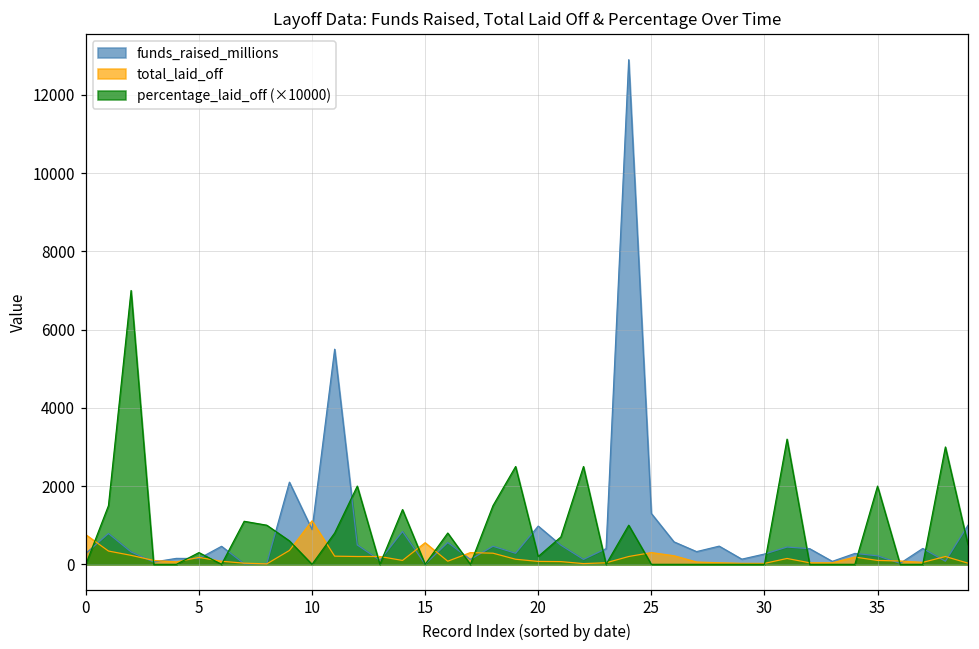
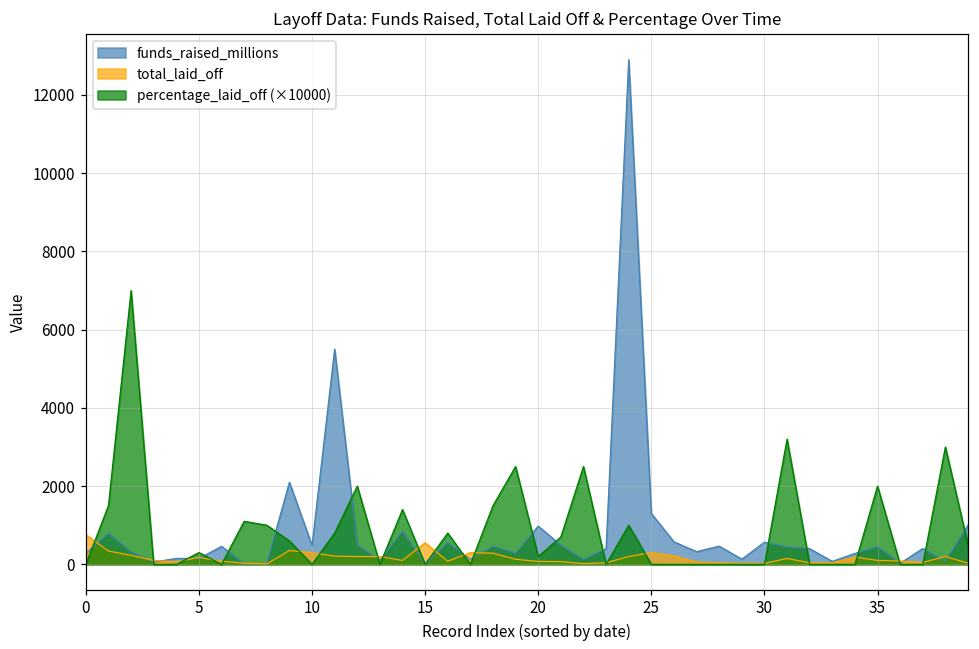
  {
    "funds_raised_millions": {
      "0": 300,
-     "10": 900,
+     "10": 500,
      "20": 1000,
      "25": 1300,
-     "30": 300,
-     "35": 200
+     "30": 600,
+     "35": 500
    },
    "total_laid_off": {
      "0": 800,
-     "10": 1100,
+     "10": 300,
      "15": 600,
      "20": 100,
      "25": 300,
      "35": 100
    },
    "percentage_laid_off (×10000)": {
      "0": 0,
      "5": 300,
      "10": 0,
      "20": 200,
      "25": 0,
      "35": 2000
    }
  }
